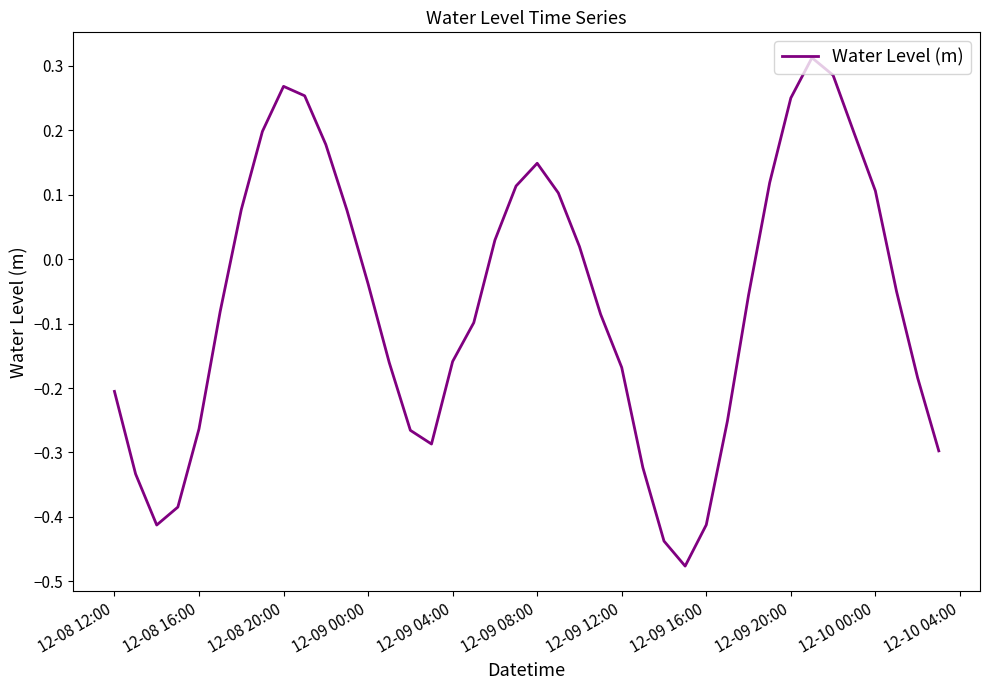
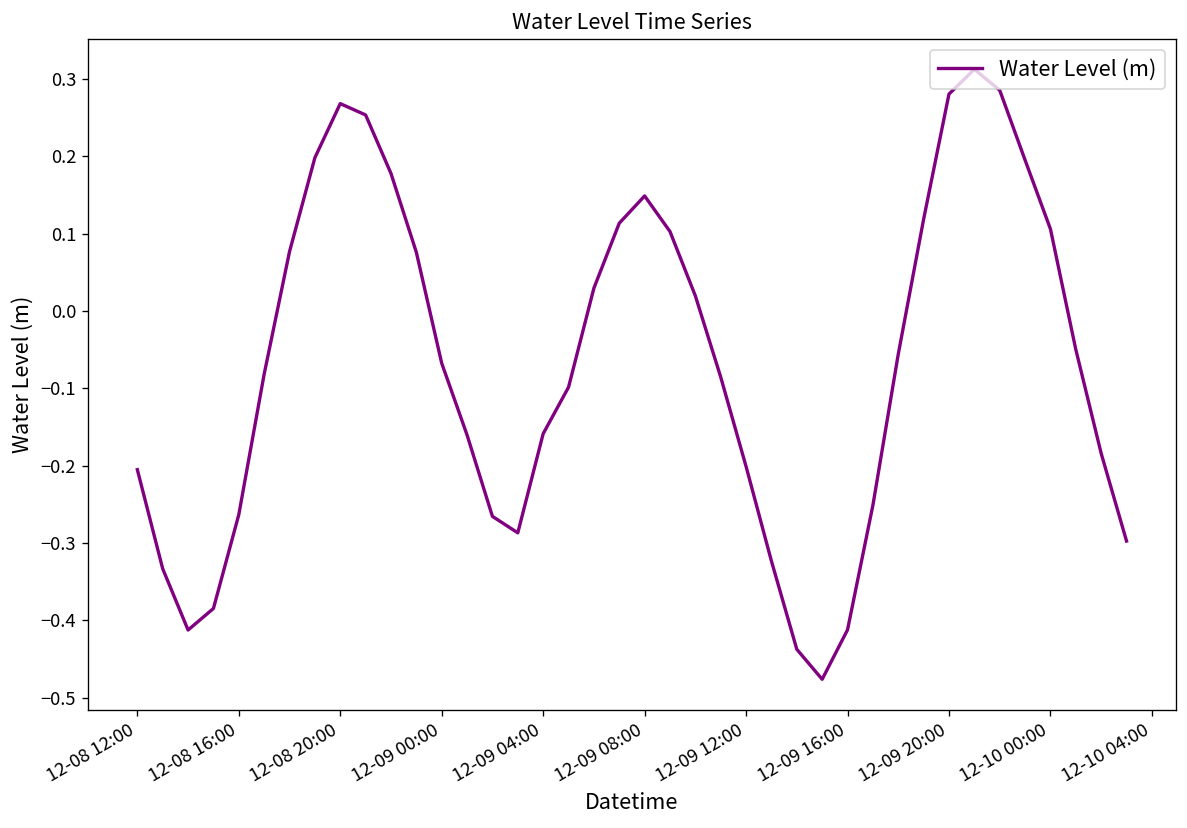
  {
    "12-08 12:00": -0.21,
    "12-08 16:00": -0.26,
    "12-08 20:00": 0.27,
-   "12-09 00:00": -0.04,
+   "12-09 00:00": -0.07,
    "12-09 04:00": -0.16,
    "12-09 08:00": 0.15,
-   "12-09 12:00": -0.17,
+   "12-09 12:00": -0.20,
    "12-09 16:00": -0.41,
-   "12-09 20:00": 0.25,
+   "12-09 20:00": 0.28,
    "12-10 00:00": 0.11
  }
